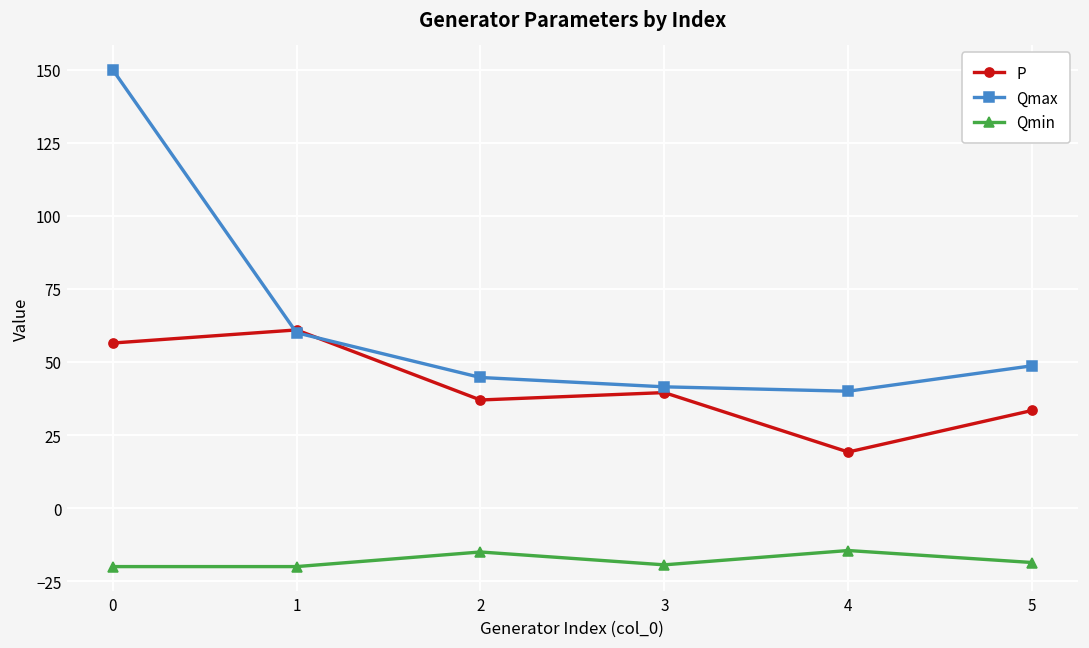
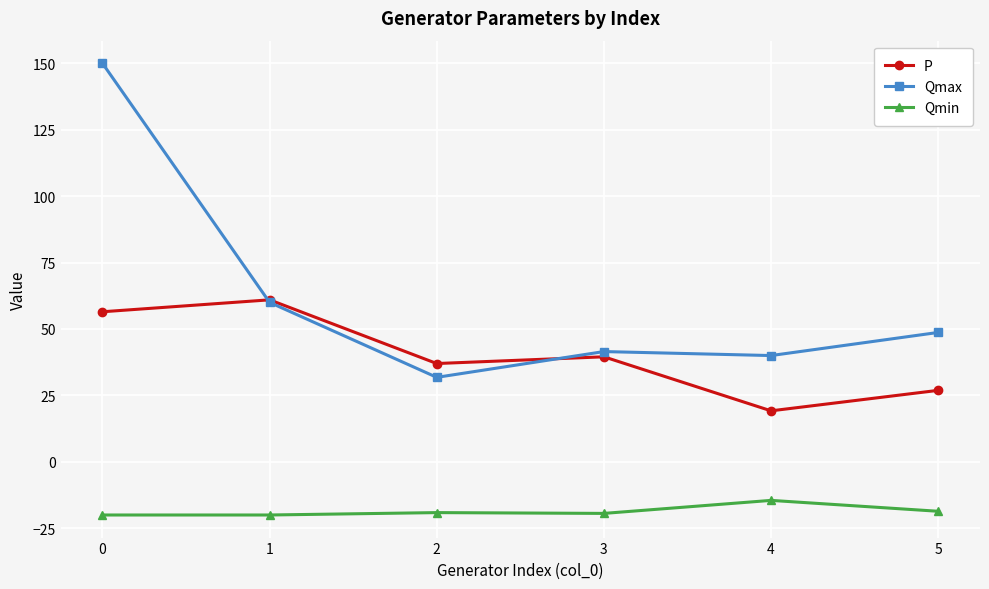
  {
    "P": {
      "0": 56,
      "1": 61,
      "2": 37,
      "3": 40,
      "4": 19,
-     "5": 33
+     "5": 27
    },
    "Qmax": {
      "0": 150,
      "1": 60,
-     "2": 45,
+     "2": 32,
      "3": 42,
      "4": 40,
      "5": 49
    },
    "Qmin": {
      "0": -20,
      "1": -20,
-     "2": -15,
+     "2": -19,
      "3": -19,
      "4": -15,
      "5": -19
    }
  }
